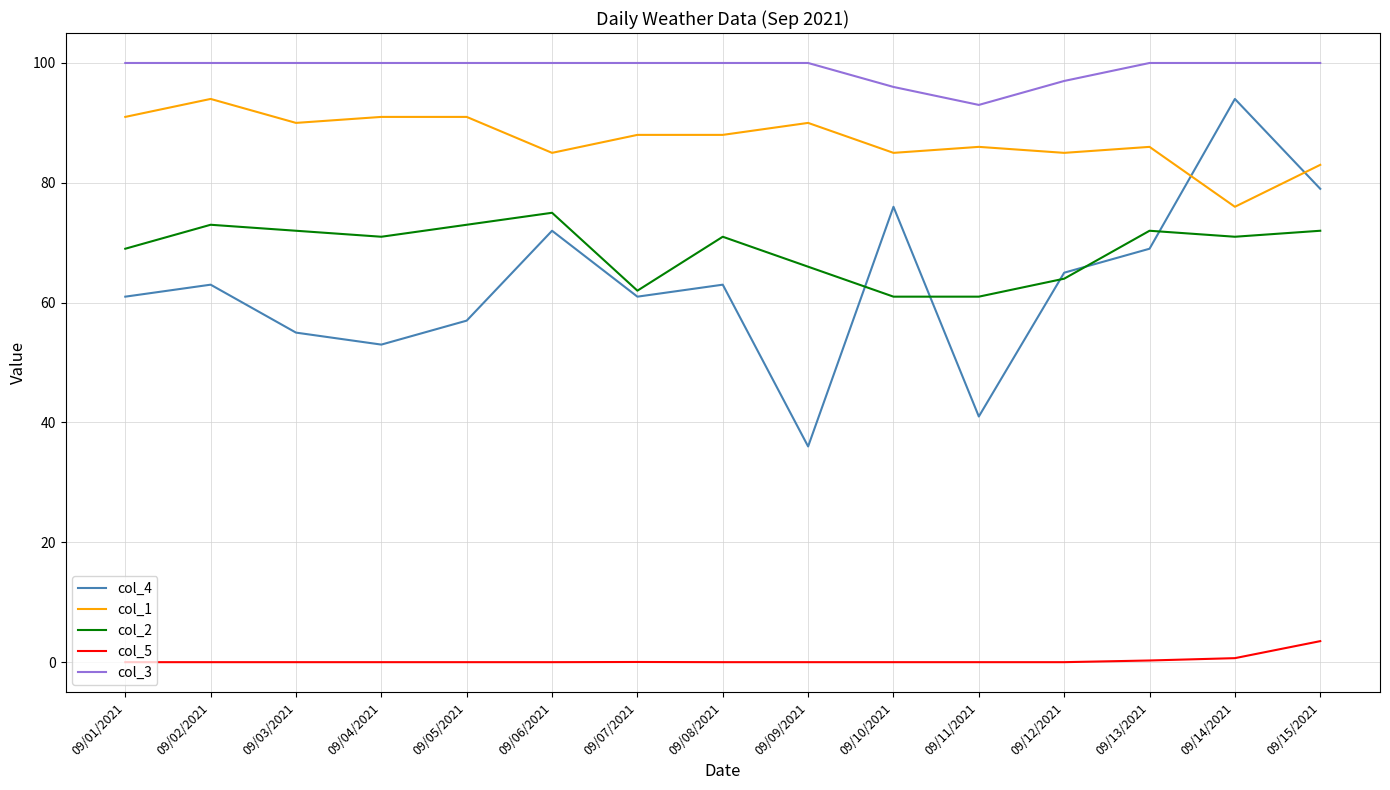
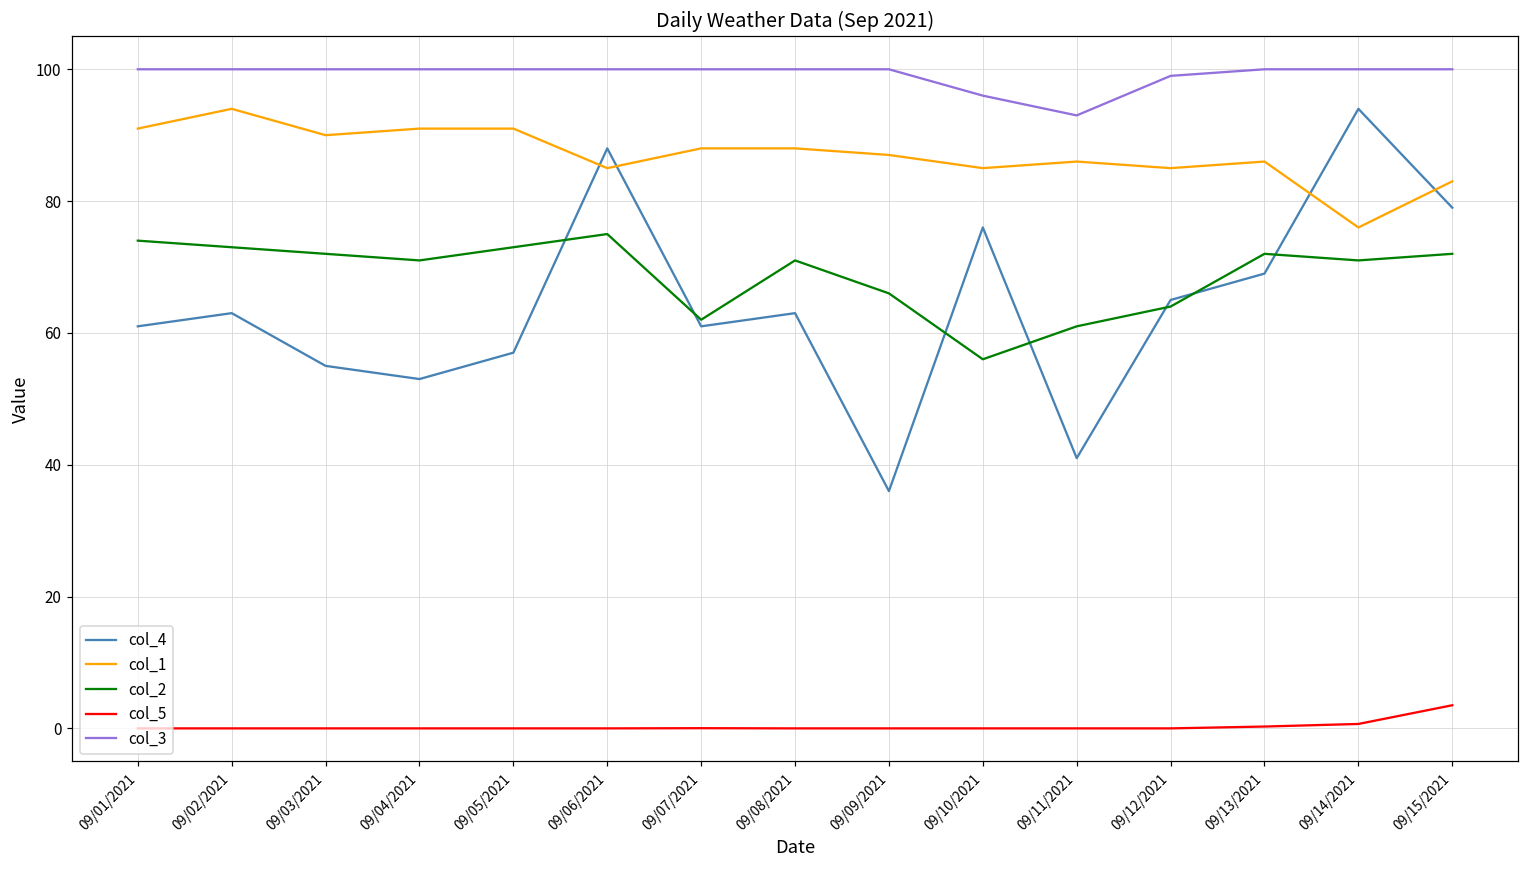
  {
    "col_4": {
      "09/01/2021": 61,
      "09/02/2021": 63,
      "09/03/2021": 55,
      "09/04/2021": 53,
      "09/05/2021": 57,
-     "09/06/2021": 72,
+     "09/06/2021": 88,
      "09/07/2021": 61,
      "09/08/2021": 63,
      "09/09/2021": 36,
      "09/10/2021": 76,
      "09/11/2021": 41,
      "09/12/2021": 65,
      "09/13/2021": 69,
      "09/14/2021": 94,
      "09/15/2021": 79
    },
    "col_1": {
      "09/01/2021": 91,
      "09/02/2021": 94,
      "09/03/2021": 90,
      "09/04/2021": 91,
      "09/05/2021": 91,
      "09/06/2021": 85,
      "09/07/2021": 88,
      "09/08/2021": 88,
-     "09/09/2021": 90,
+     "09/09/2021": 87,
      "09/10/2021": 85,
      "09/11/2021": 86,
      "09/12/2021": 85,
      "09/13/2021": 86,
      "09/14/2021": 76,
      "09/15/2021": 83
    },
    "col_2": {
-     "09/01/2021": 69,
+     "09/01/2021": 74,
      "09/02/2021": 73,
      "09/03/2021": 72,
      "09/04/2021": 71,
      "09/05/2021": 73,
      "09/06/2021": 75,
      "09/07/2021": 62,
      "09/08/2021": 71,
      "09/09/2021": 66,
-     "09/10/2021": 61,
+     "09/10/2021": 56,
      "09/11/2021": 61,
      "09/12/2021": 64,
      "09/13/2021": 72,
      "09/14/2021": 71,
      "09/15/2021": 72
    },
    "col_5": {
      "09/02/2021": 0,
      "09/03/2021": 0,
      "09/04/2021": 0,
      "09/05/2021": 0,
      "09/06/2021": 0,
      "09/07/2021": 0,
      "09/08/2021": 0,
      "09/09/2021": 0,
      "09/10/2021": 0,
      "09/11/2021": 0,
      "09/12/2021": 0,
      "09/13/2021": 0,
      "09/14/2021": 1,
      "09/15/2021": 4
    },
    "col_3": {
      "09/01/2021": 100,
      "09/02/2021": 100,
      "09/03/2021": 100,
      "09/04/2021": 100,
      "09/05/2021": 100,
      "09/06/2021": 100,
      "09/07/2021": 100,
      "09/08/2021": 100,
      "09/09/2021": 100,
      "09/10/2021": 96,
      "09/11/2021": 93,
-     "09/12/2021": 97,
+     "09/12/2021": 99,
      "09/13/2021": 100,
      "09/14/2021": 100,
      "09/15/2021": 100
    }
  }
